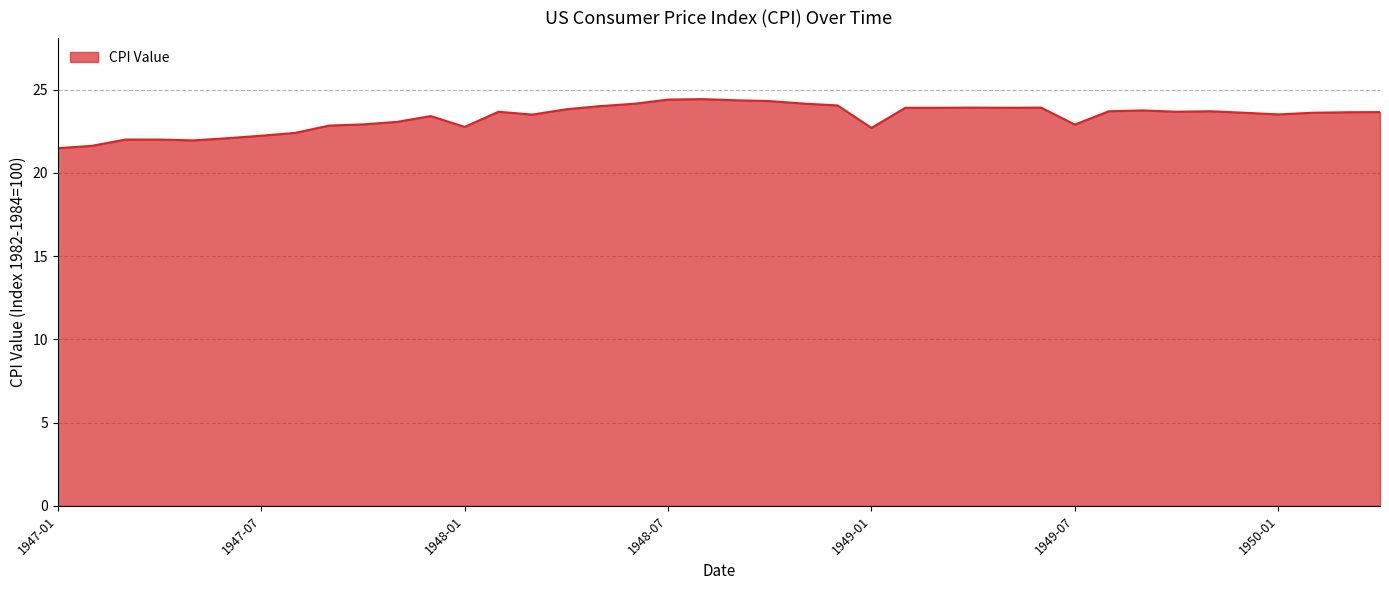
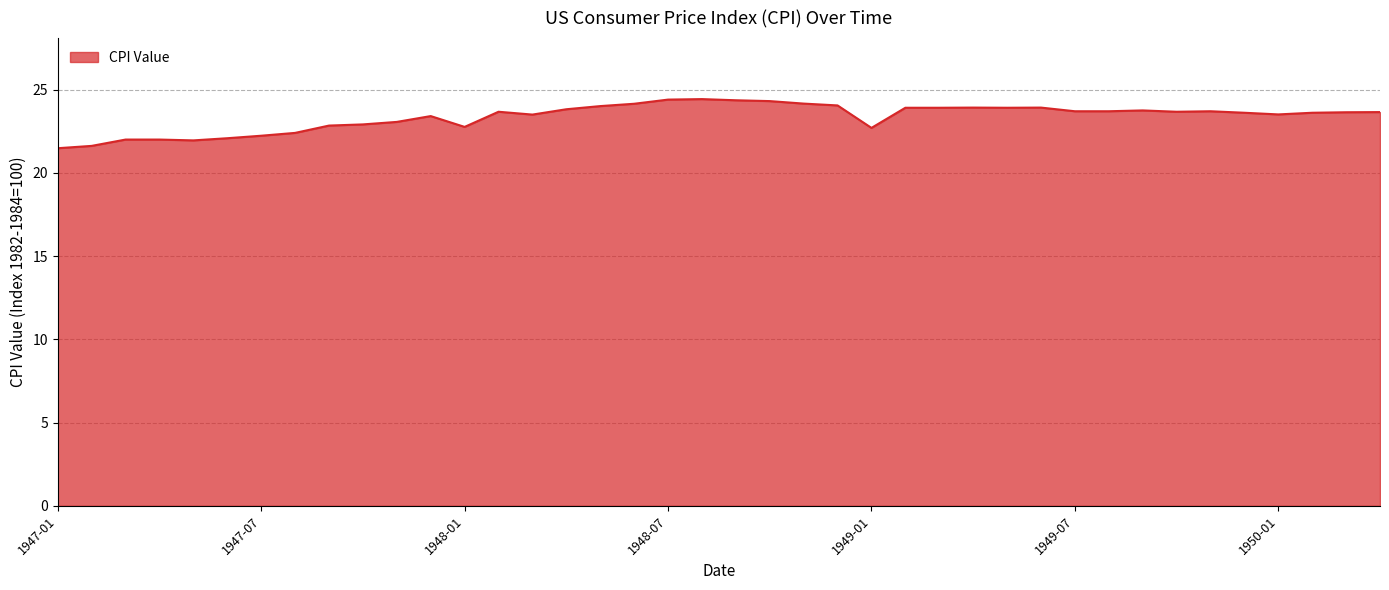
  {
    "1947-01": 21.5,
    "1947-07": 22.2,
    "1948-01": 22.8,
    "1948-07": 24.4,
    "1949-01": 22.7,
-   "1949-07": 22.9,
+   "1949-07": 23.7,
    "1950-01": 23.5
  }
